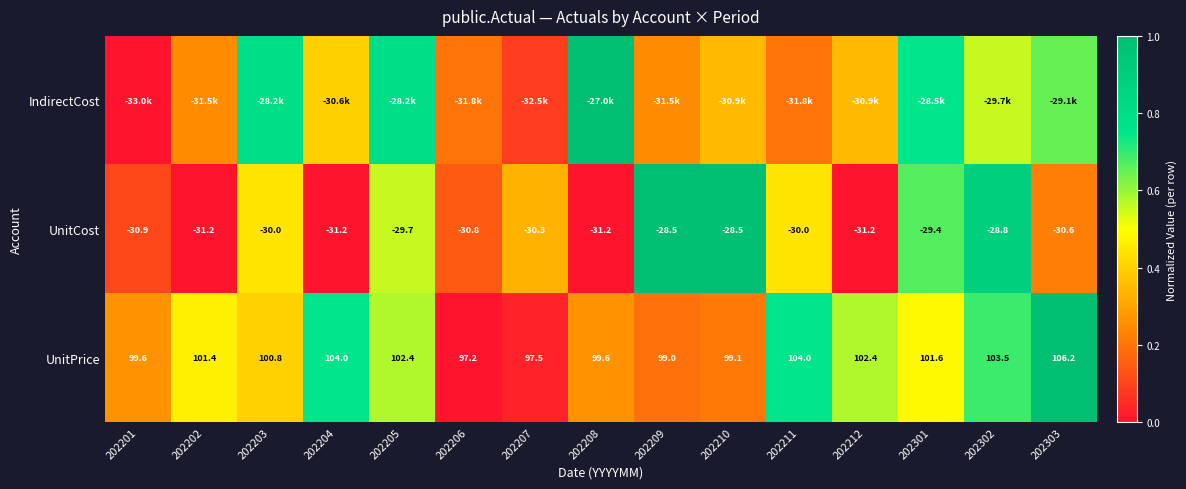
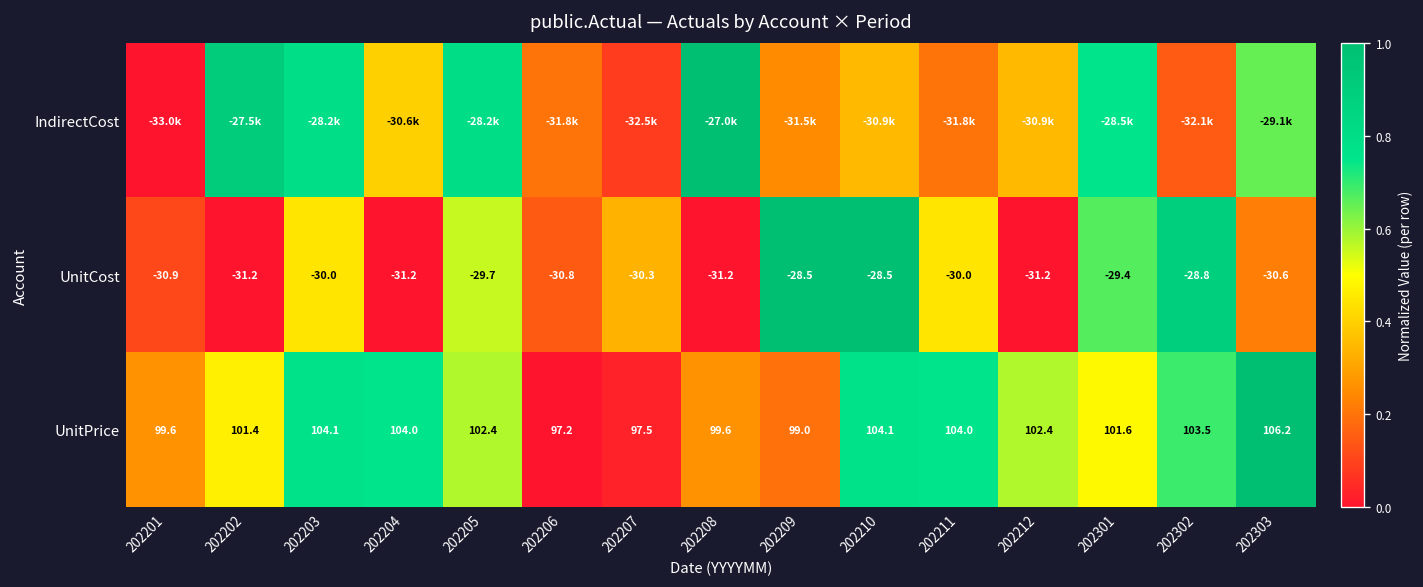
  {
    "IndirectCost": {
      "202201": "-33.0k",
-     "202202": "-31.5k",
+     "202202": "-27.5k",
      "202203": "-28.2k",
      "202204": "-30.6k",
      "202205": "-28.2k",
      "202206": "-31.8k",
      "202207": "-32.5k",
      "202208": "-27.0k",
      "202209": "-31.5k",
      "202210": "-30.9k",
      "202211": "-31.8k",
      "202212": "-30.9k",
      "202301": "-28.5k",
-     "202302": "-29.7k",
+     "202302": "-32.1k",
      "202303": "-29.1k"
    },
    "UnitCost": {
      "202201": "-30.9",
      "202202": "-31.2",
      "202203": "-30.0",
      "202204": "-31.2",
      "202205": "-29.7",
      "202206": "-30.8",
      "202207": "-30.3",
      "202208": "-31.2",
      "202209": "-28.5",
      "202210": "-28.5",
      "202211": "-30.0",
      "202212": "-31.2",
      "202301": "-29.4",
      "202302": "-28.8",
      "202303": "-30.6"
    },
    "UnitPrice": {
      "202201": "99.6",
      "202202": "101.4",
-     "202203": "100.8",
+     "202203": "104.1",
      "202204": "104.0",
      "202205": "102.4",
      "202206": "97.2",
      "202207": "97.5",
      "202208": "99.6",
      "202209": "99.0",
-     "202210": "99.1",
+     "202210": "104.1",
      "202211": "104.0",
      "202212": "102.4",
      "202301": "101.6",
      "202302": "103.5",
      "202303": "106.2"
    }
  }
